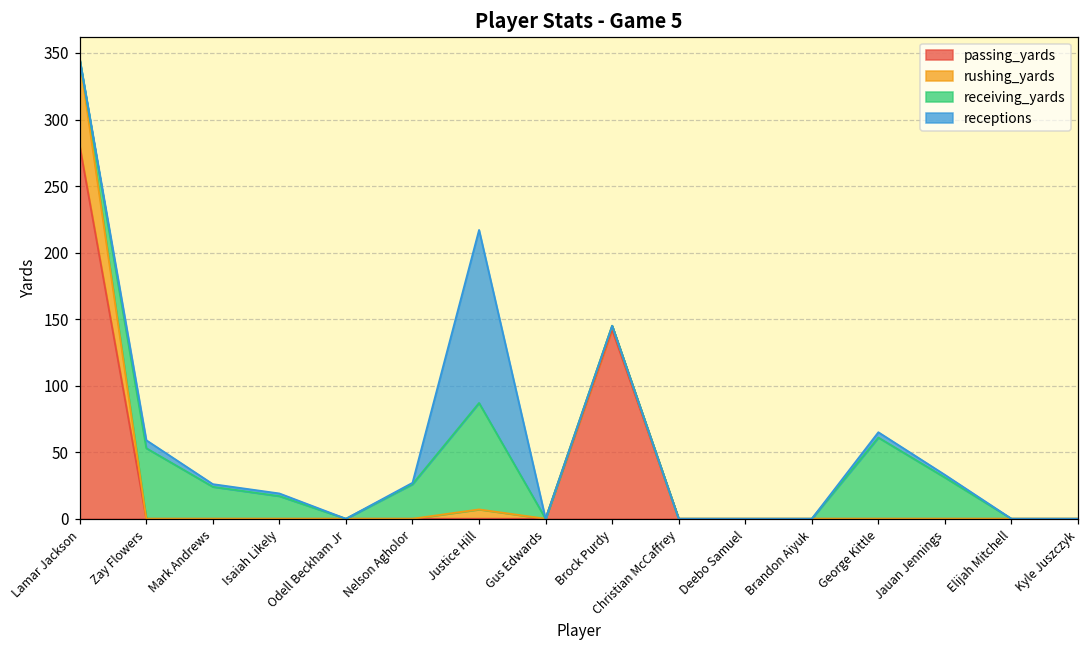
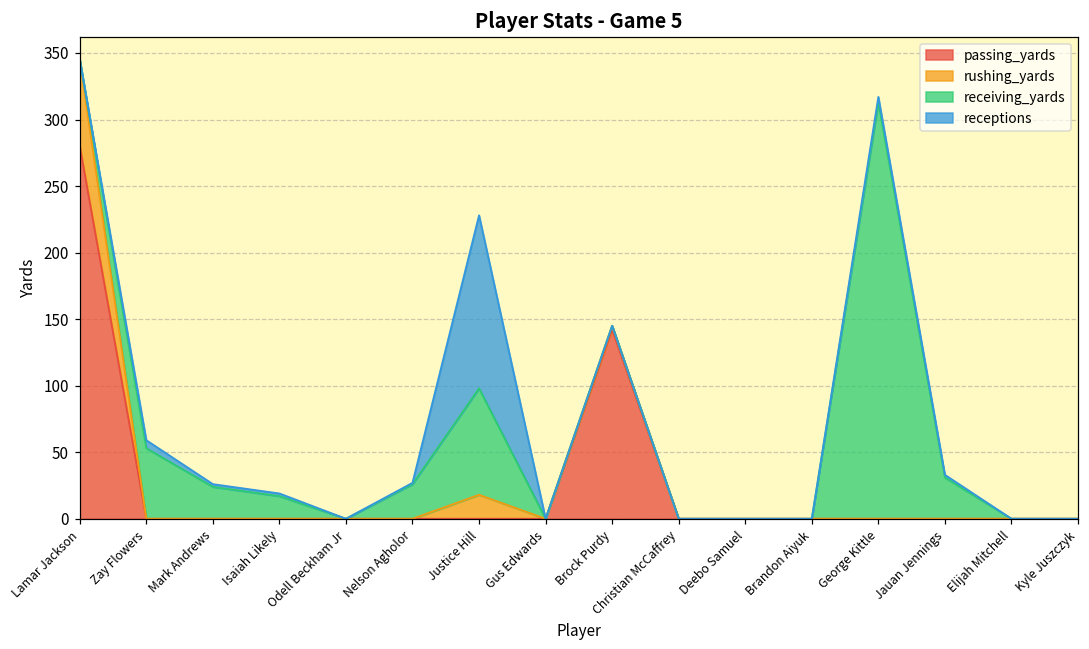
  {
    "passing_yards": {
      "Lamar Jackson": 280,
      "Justice Hill": 0,
      "Brock Purdy": 142
    },
    "rushing_yards": {
-     "Justice Hill": 7
+     "Justice Hill": 18
    },
    "receiving_yards": {
      "Zay Flowers": 53,
      "Justice Hill": 80,
-     "George Kittle": 61
+     "George Kittle": 313
    },
    "receptions": {
      "Zay Flowers": 6,
      "Justice Hill": 130,
      "George Kittle": 4
    }
  }
